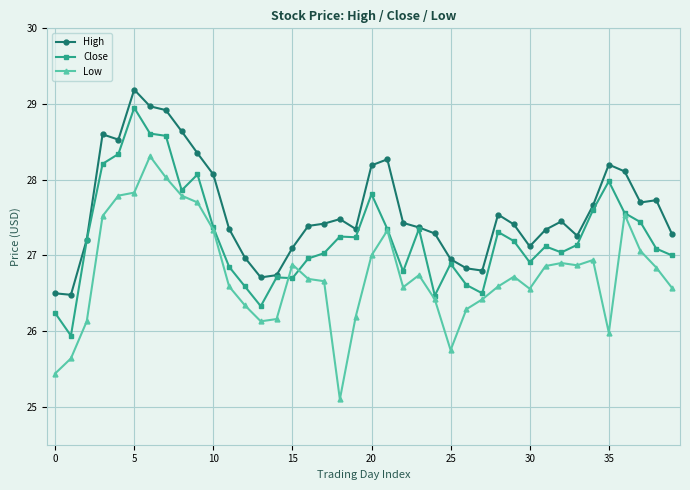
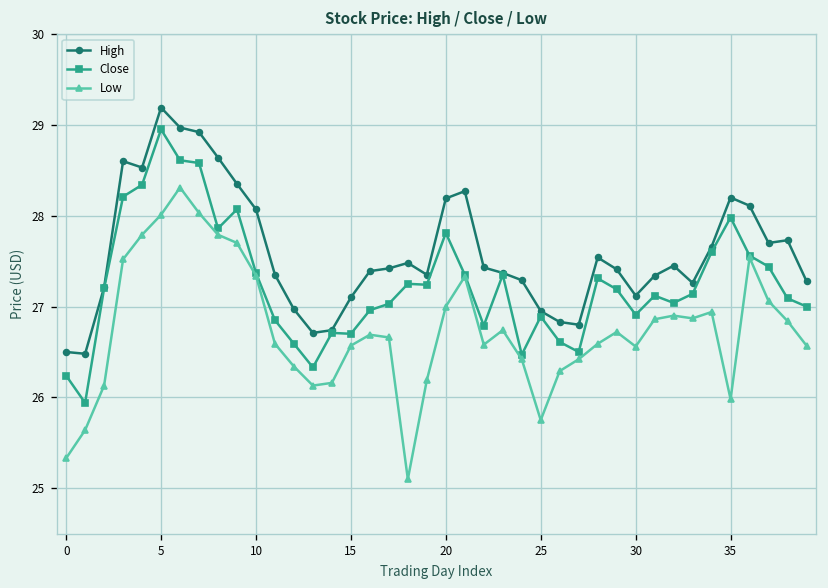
  {
    "Low": {
-     "0": 25.4,
-     "5": 27.8,
-     "15": 26.9,
+     "0": 25.3,
+     "5": 28.0,
+     "15": 26.6,
      "20": 27.0,
      "25": 25.8,
      "30": 26.6,
      "35": 26.0
    }
  }
